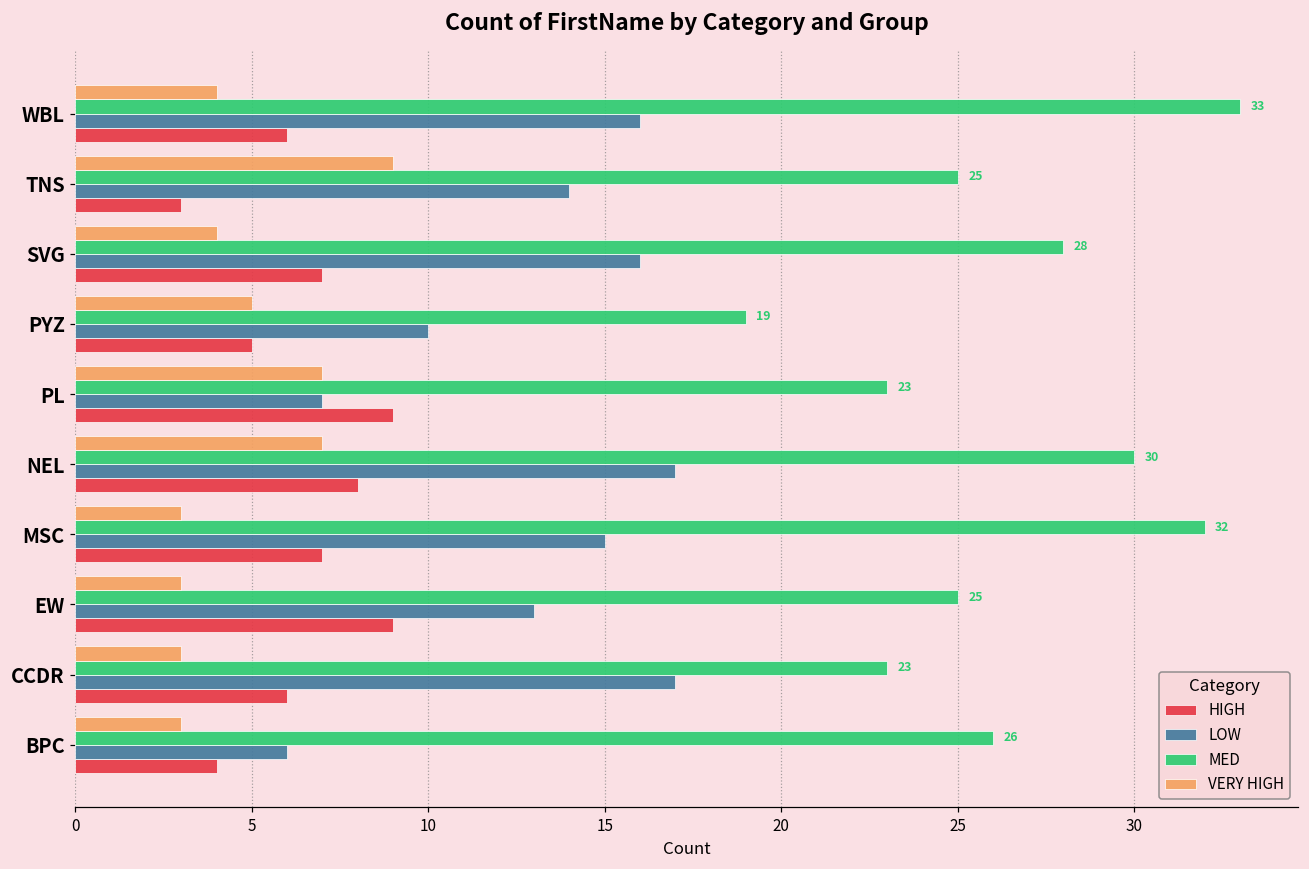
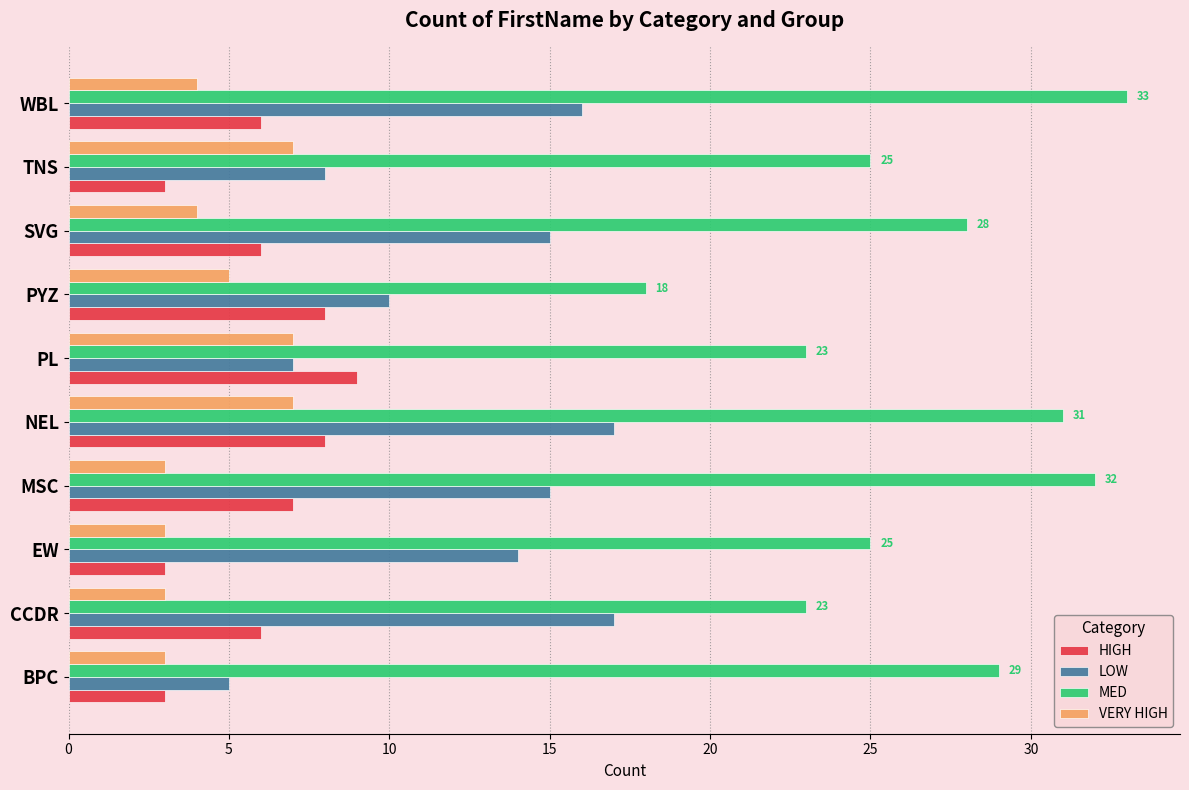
  {
    "HIGH": {
      "WBL": 6,
      "TNS": 3,
-     "SVG": 7,
-     "PYZ": 5,
+     "SVG": 6,
+     "PYZ": 8,
      "PL": 9,
      "NEL": 8,
      "MSC": 7,
-     "EW": 9,
+     "EW": 3,
      "CCDR": 6,
-     "BPC": 4
+     "BPC": 3
    },
    "LOW": {
      "WBL": 16,
-     "TNS": 14,
-     "SVG": 16,
+     "TNS": 8,
+     "SVG": 15,
      "PYZ": 10,
      "PL": 7,
      "NEL": 17,
      "MSC": 15,
-     "EW": 13,
+     "EW": 14,
      "CCDR": 17,
-     "BPC": 6
+     "BPC": 5
    },
    "MED": {
      "WBL": 33,
      "TNS": 25,
      "SVG": 28,
-     "PYZ": 19,
+     "PYZ": 18,
      "PL": 23,
-     "NEL": 30,
+     "NEL": 31,
      "MSC": 32,
      "EW": 25,
      "CCDR": 23,
-     "BPC": 26
+     "BPC": 29
    },
    "VERY HIGH": {
      "WBL": 4,
-     "TNS": 9,
+     "TNS": 7,
      "SVG": 4,
      "PYZ": 5,
      "PL": 7,
      "NEL": 7,
      "MSC": 3,
      "EW": 3,
      "CCDR": 3,
      "BPC": 3
    }
  }
